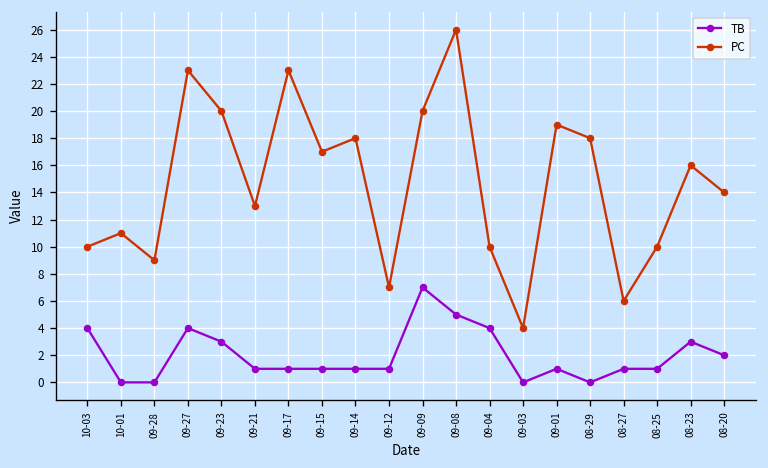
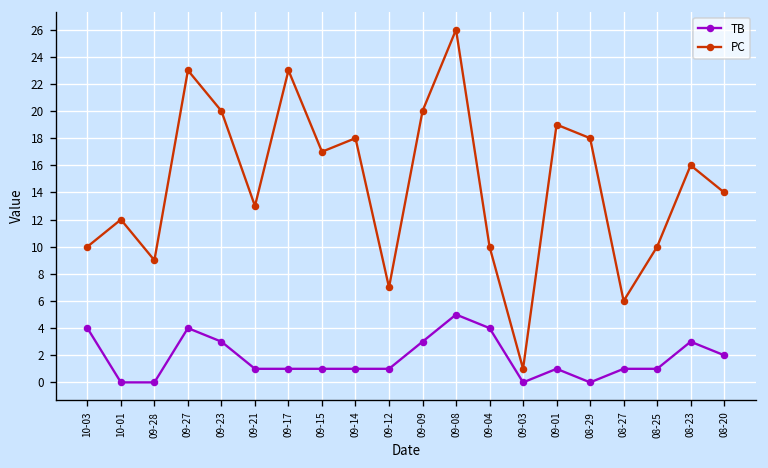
  {
    "TB": {
      "10-03": 4,
      "10-01": 0,
      "09-28": 0,
      "09-27": 4,
      "09-23": 3,
      "09-21": 1,
      "09-17": 1,
      "09-15": 1,
      "09-14": 1,
      "09-12": 1,
-     "09-09": 7,
+     "09-09": 3,
      "09-08": 5,
      "09-04": 4,
      "09-03": 0,
      "09-01": 1,
      "08-29": 0,
      "08-27": 1,
      "08-25": 1,
      "08-23": 3,
      "08-20": 2
    },
    "PC": {
      "10-03": 10,
-     "10-01": 11,
+     "10-01": 12,
      "09-28": 9,
      "09-27": 23,
      "09-23": 20,
      "09-21": 13,
      "09-17": 23,
      "09-15": 17,
      "09-14": 18,
      "09-12": 7,
      "09-09": 20,
      "09-08": 26,
      "09-04": 10,
-     "09-03": 4,
+     "09-03": 1,
      "09-01": 19,
      "08-29": 18,
      "08-27": 6,
      "08-25": 10,
      "08-23": 16,
      "08-20": 14
    }
  }
